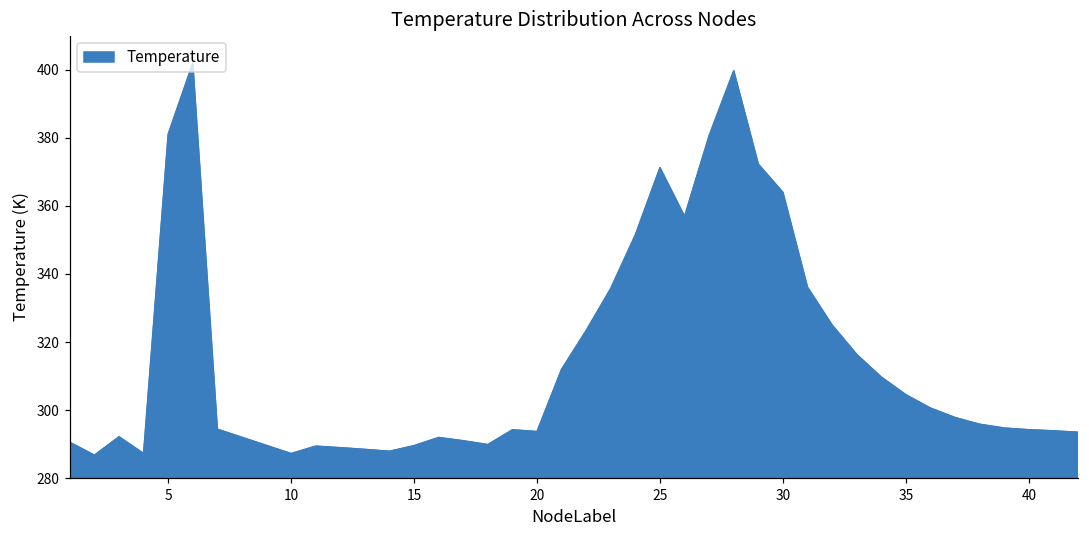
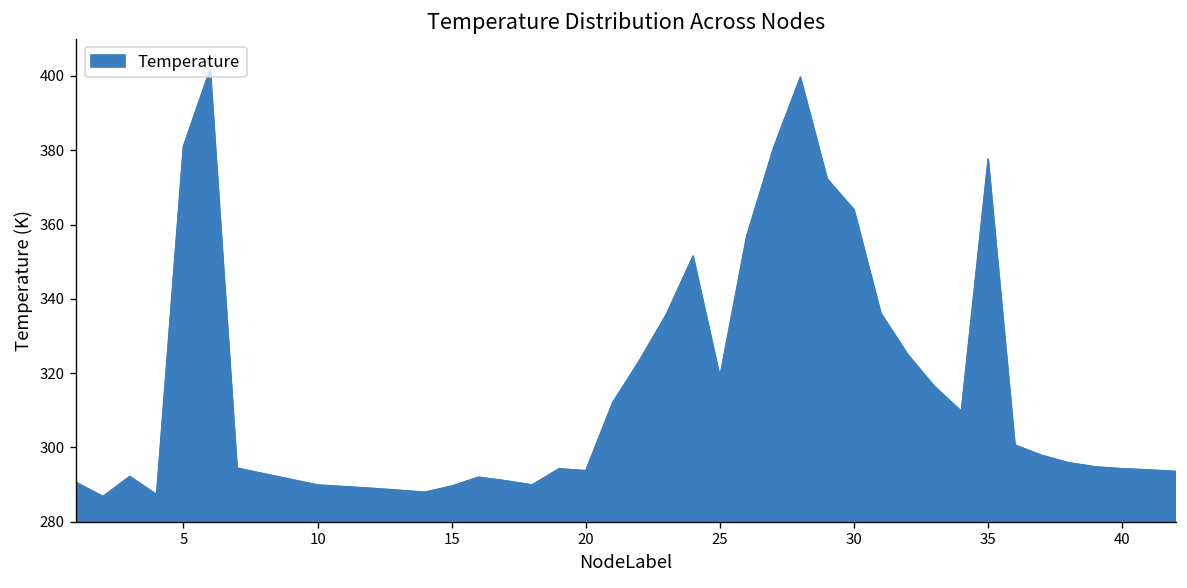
  {
    "5": 381,
-   "10": 287,
+   "10": 290,
    "15": 290,
    "20": 294,
-   "25": 371,
+   "25": 319,
    "30": 364,
-   "35": 305,
+   "35": 378,
    "40": 294
  }
